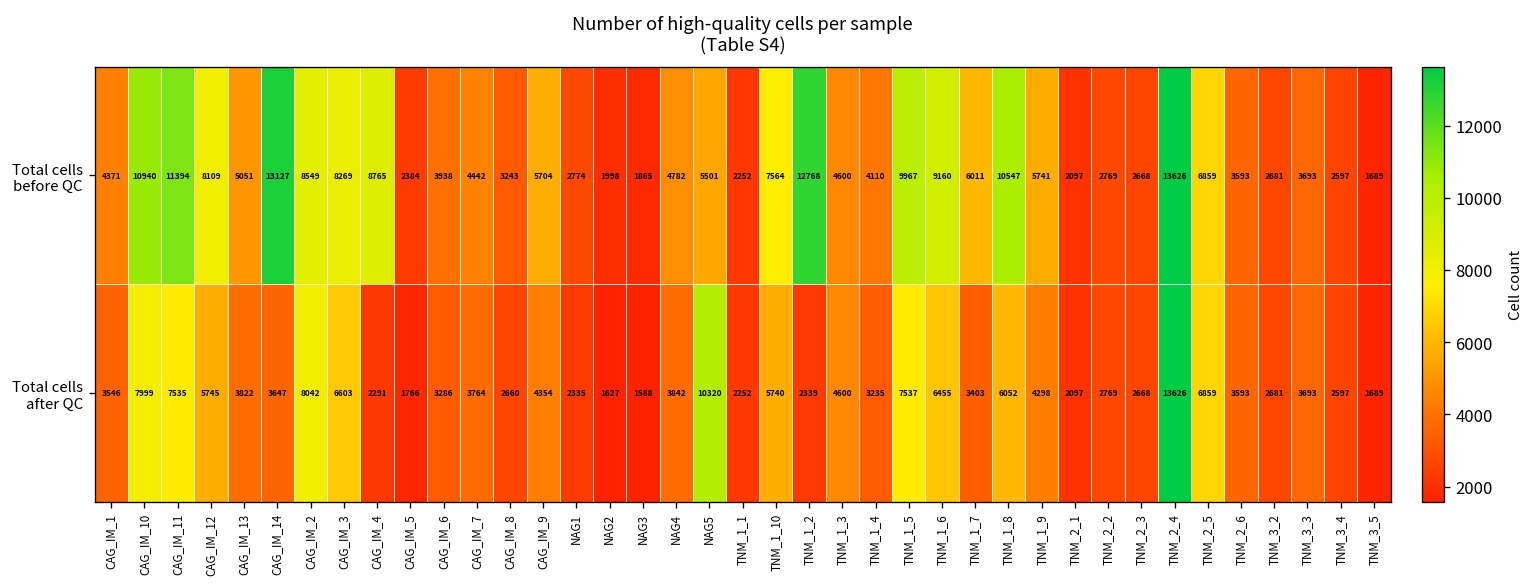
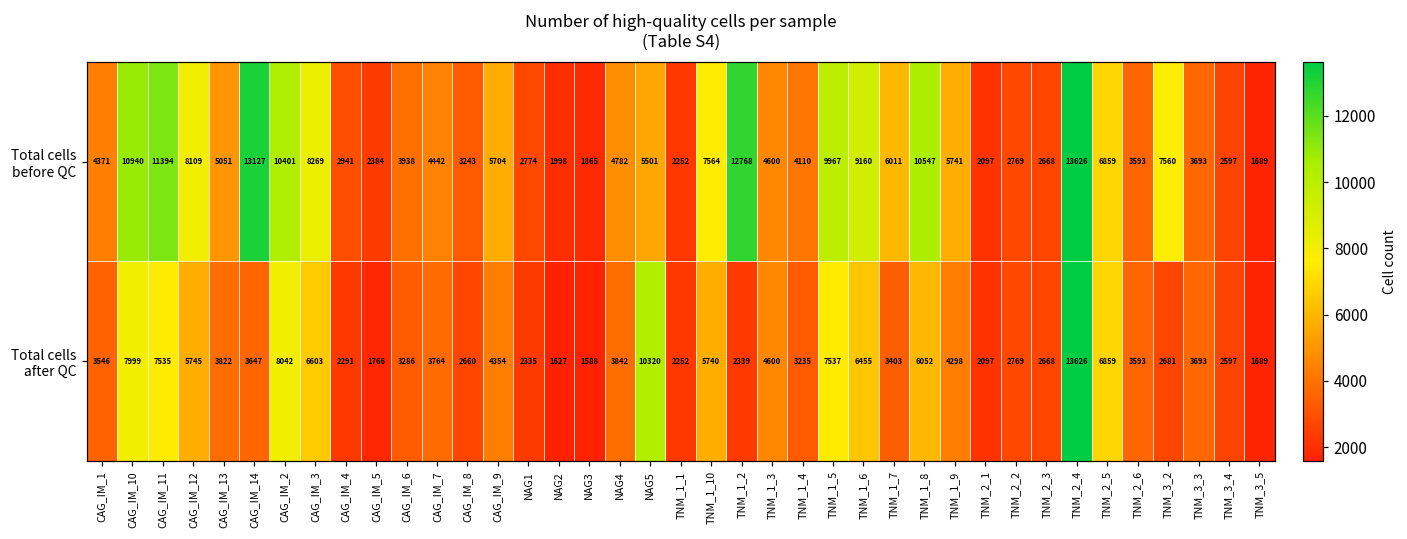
  {
    "Total cells before QC": {
      "CAG_IM_1": 4371,
      "CAG_IM_10": 10940,
      "CAG_IM_11": 11394,
      "CAG_IM_12": 8109,
      "CAG_IM_13": 5051,
      "CAG_IM_14": 13127,
-     "CAG_IM_2": 8549,
+     "CAG_IM_2": 10401,
      "CAG_IM_3": 8269,
-     "CAG_IM_4": 8765,
+     "CAG_IM_4": 2941,
      "CAG_IM_5": 2384,
      "CAG_IM_6": 3938,
      "CAG_IM_7": 4442,
      "CAG_IM_8": 3243,
      "CAG_IM_9": 5704,
      "NAG1": 2774,
      "NAG2": 1998,
      "NAG3": 1865,
      "NAG4": 4782,
      "NAG5": 5501,
      "TNM_1_1": 2252,
      "TNM_1_10": 7564,
      "TNM_1_2": 12768,
      "TNM_1_3": 4600,
      "TNM_1_4": 4110,
      "TNM_1_5": 9967,
      "TNM_1_6": 9160,
      "TNM_1_7": 6011,
      "TNM_1_8": 10547,
      "TNM_1_9": 5741,
      "TNM_2_1": 2097,
      "TNM_2_2": 2769,
      "TNM_2_3": 2668,
      "TNM_2_4": 13626,
      "TNM_2_5": 6859,
      "TNM_2_6": 3593,
-     "TNM_3_2": 2681,
+     "TNM_3_2": 7560,
      "TNM_3_3": 3693,
      "TNM_3_4": 2597,
      "TNM_3_5": 1689
    },
    "Total cells after QC": {
      "CAG_IM_1": 3546,
      "CAG_IM_10": 7999,
      "CAG_IM_11": 7535,
      "CAG_IM_12": 5745,
      "CAG_IM_13": 3822,
      "CAG_IM_14": 3647,
      "CAG_IM_2": 8042,
      "CAG_IM_3": 6603,
      "CAG_IM_4": 2291,
      "CAG_IM_5": 1766,
      "CAG_IM_6": 3286,
      "CAG_IM_7": 3764,
      "CAG_IM_8": 2660,
      "CAG_IM_9": 4354,
      "NAG1": 2335,
      "NAG2": 1627,
      "NAG3": 1588,
      "NAG4": 3842,
      "NAG5": 10320,
      "TNM_1_1": 2252,
      "TNM_1_10": 5740,
      "TNM_1_2": 2339,
      "TNM_1_3": 4600,
      "TNM_1_4": 3235,
      "TNM_1_5": 7537,
      "TNM_1_6": 6455,
      "TNM_1_7": 3403,
      "TNM_1_8": 6052,
      "TNM_1_9": 4298,
      "TNM_2_1": 2097,
      "TNM_2_2": 2769,
      "TNM_2_3": 2668,
      "TNM_2_4": 13626,
      "TNM_2_5": 6859,
      "TNM_2_6": 3593,
      "TNM_3_2": 2681,
      "TNM_3_3": 3693,
      "TNM_3_4": 2597,
      "TNM_3_5": 1689
    }
  }
